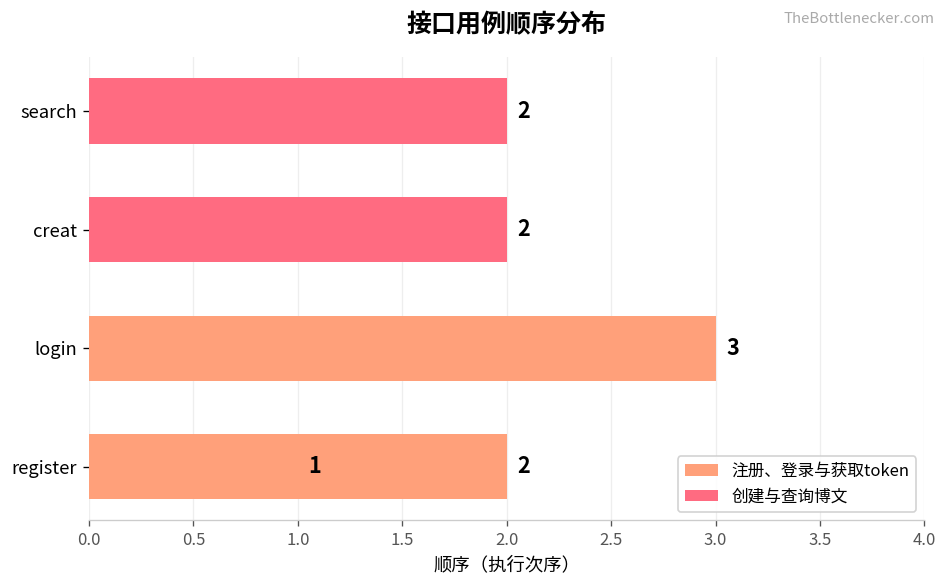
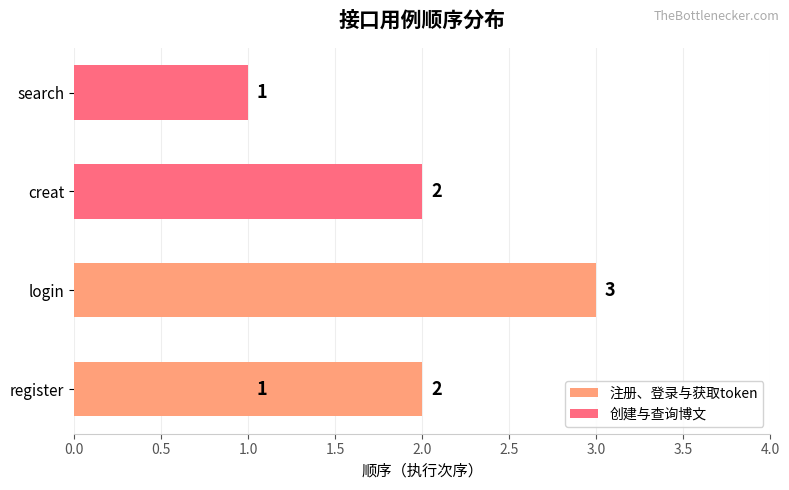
  {
-   "search": 2,
+   "search": 1,
    "creat": 2,
    "login": 3
  }
